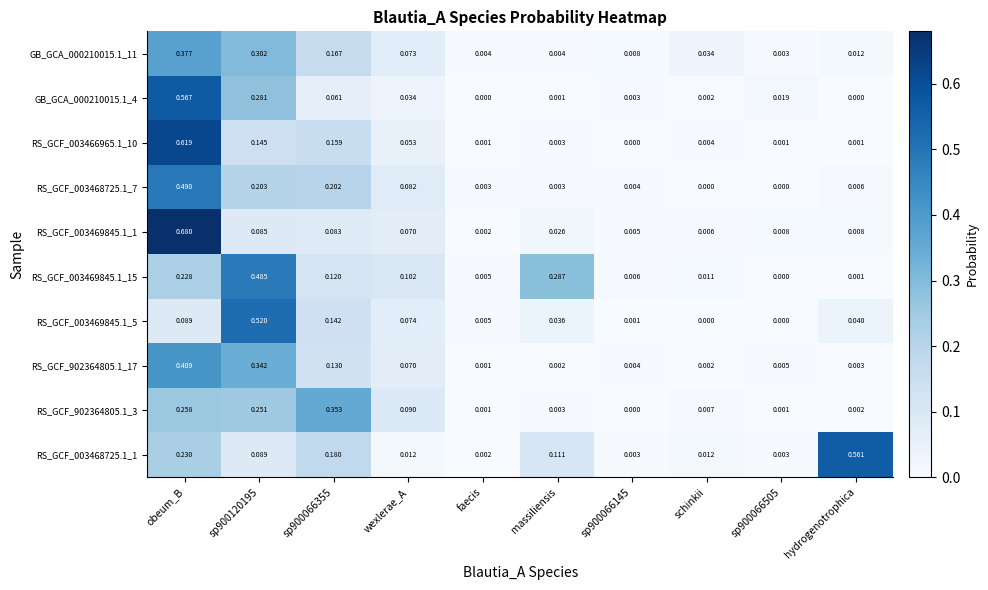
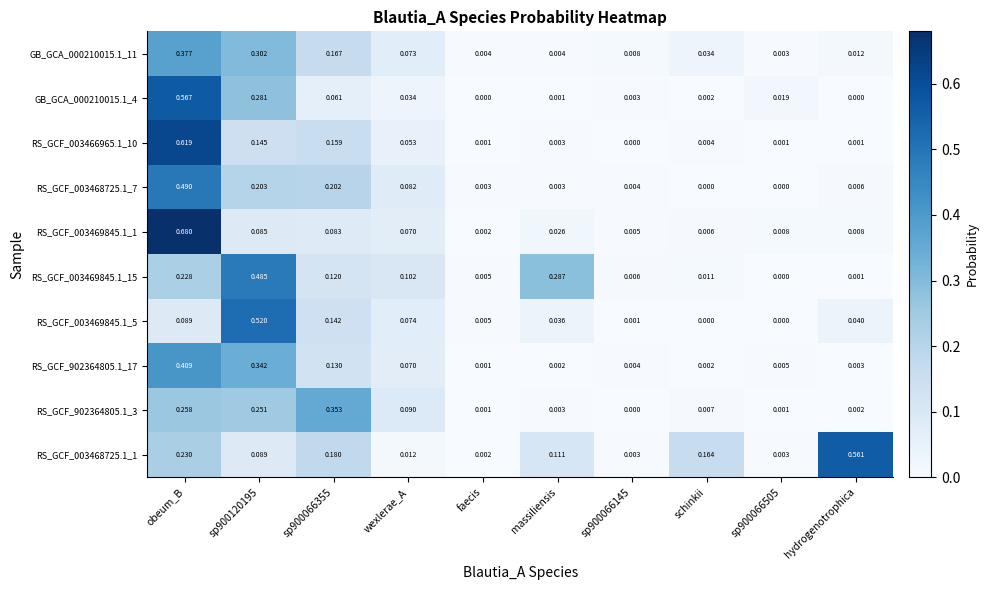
  {
    "GB_GCA_000210015.1_11": {
      "obeum_B": 0.377,
      "sp900120195": 0.302,
      "sp900066355": 0.167,
      "wexlerae_A": 0.073,
      "faecis": 0.004,
      "massiliensis": 0.004,
      "sp900066145": 0.008,
      "schinkii": 0.034,
      "sp900066505": 0.003,
      "hydrogenotrophica": 0.012
    },
    "GB_GCA_000210015.1_4": {
      "obeum_B": 0.567,
      "sp900120195": 0.281,
      "sp900066355": 0.061,
      "wexlerae_A": 0.034,
      "faecis": 0.000,
      "massiliensis": 0.001,
      "sp900066145": 0.003,
      "schinkii": 0.002,
      "sp900066505": 0.019,
      "hydrogenotrophica": 0.000
    },
    "RS_GCF_003466965.1_10": {
      "obeum_B": 0.619,
      "sp900120195": 0.145,
      "sp900066355": 0.159,
      "wexlerae_A": 0.053,
      "faecis": 0.001,
      "massiliensis": 0.003,
      "sp900066145": 0.000,
      "schinkii": 0.004,
      "sp900066505": 0.001,
      "hydrogenotrophica": 0.001
    },
    "RS_GCF_003468725.1_7": {
      "obeum_B": 0.490,
      "sp900120195": 0.203,
      "sp900066355": 0.202,
      "wexlerae_A": 0.082,
      "faecis": 0.003,
      "massiliensis": 0.003,
      "sp900066145": 0.004,
      "schinkii": 0.000,
      "sp900066505": 0.000,
      "hydrogenotrophica": 0.006
    },
    "RS_GCF_003469845.1_1": {
      "obeum_B": 0.680,
      "sp900120195": 0.085,
      "sp900066355": 0.083,
      "wexlerae_A": 0.070,
      "faecis": 0.002,
      "massiliensis": 0.026,
      "sp900066145": 0.005,
      "schinkii": 0.006,
      "sp900066505": 0.008,
      "hydrogenotrophica": 0.008
    },
    "RS_GCF_003469845.1_15": {
      "obeum_B": 0.228,
      "sp900120195": 0.485,
      "sp900066355": 0.120,
      "wexlerae_A": 0.102,
      "faecis": 0.005,
      "massiliensis": 0.287,
      "sp900066145": 0.006,
      "schinkii": 0.011,
      "sp900066505": 0.000,
      "hydrogenotrophica": 0.001
    },
    "RS_GCF_003469845.1_5": {
      "obeum_B": 0.089,
      "sp900120195": 0.520,
      "sp900066355": 0.142,
      "wexlerae_A": 0.074,
      "faecis": 0.005,
      "massiliensis": 0.036,
      "sp900066145": 0.001,
      "schinkii": 0.000,
      "sp900066505": 0.000,
      "hydrogenotrophica": 0.040
    },
    "RS_GCF_902364805.1_17": {
      "obeum_B": 0.409,
      "sp900120195": 0.342,
      "sp900066355": 0.130,
      "wexlerae_A": 0.070,
      "faecis": 0.001,
      "massiliensis": 0.002,
      "sp900066145": 0.004,
      "schinkii": 0.002,
      "sp900066505": 0.005,
      "hydrogenotrophica": 0.003
    },
    "RS_GCF_902364805.1_3": {
      "obeum_B": 0.258,
      "sp900120195": 0.251,
      "sp900066355": 0.353,
      "wexlerae_A": 0.090,
      "faecis": 0.001,
      "massiliensis": 0.003,
      "sp900066145": 0.000,
      "schinkii": 0.007,
      "sp900066505": 0.001,
      "hydrogenotrophica": 0.002
    },
    "RS_GCF_003468725.1_1": {
      "obeum_B": 0.230,
      "sp900120195": 0.089,
      "sp900066355": 0.180,
      "wexlerae_A": 0.012,
      "faecis": 0.002,
      "massiliensis": 0.111,
      "sp900066145": 0.003,
-     "schinkii": 0.012,
+     "schinkii": 0.164,
      "sp900066505": 0.003,
      "hydrogenotrophica": 0.561
    }
  }
